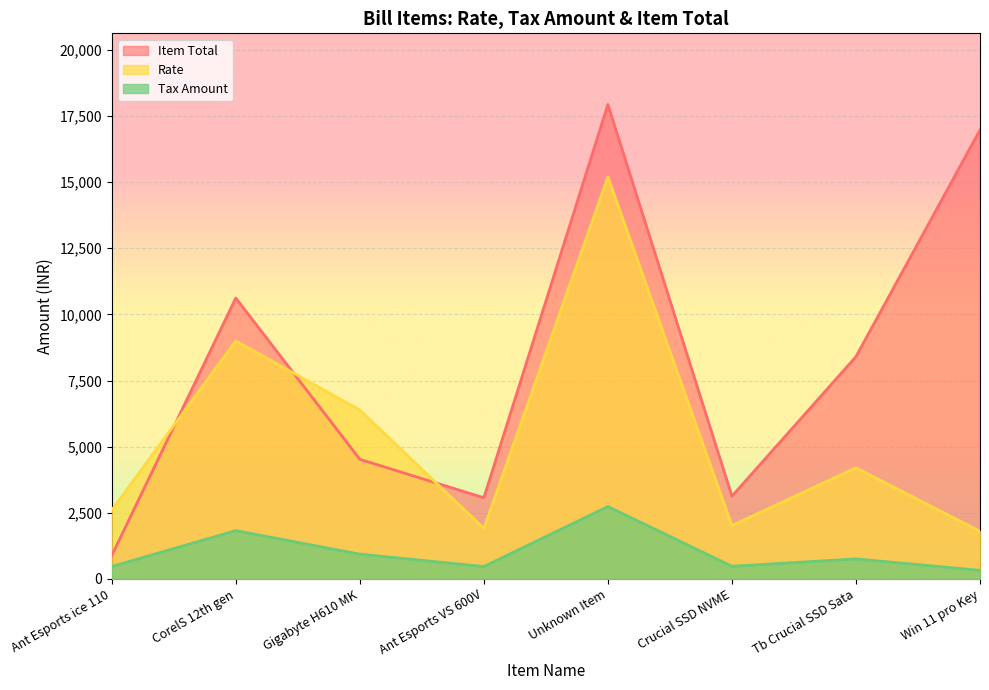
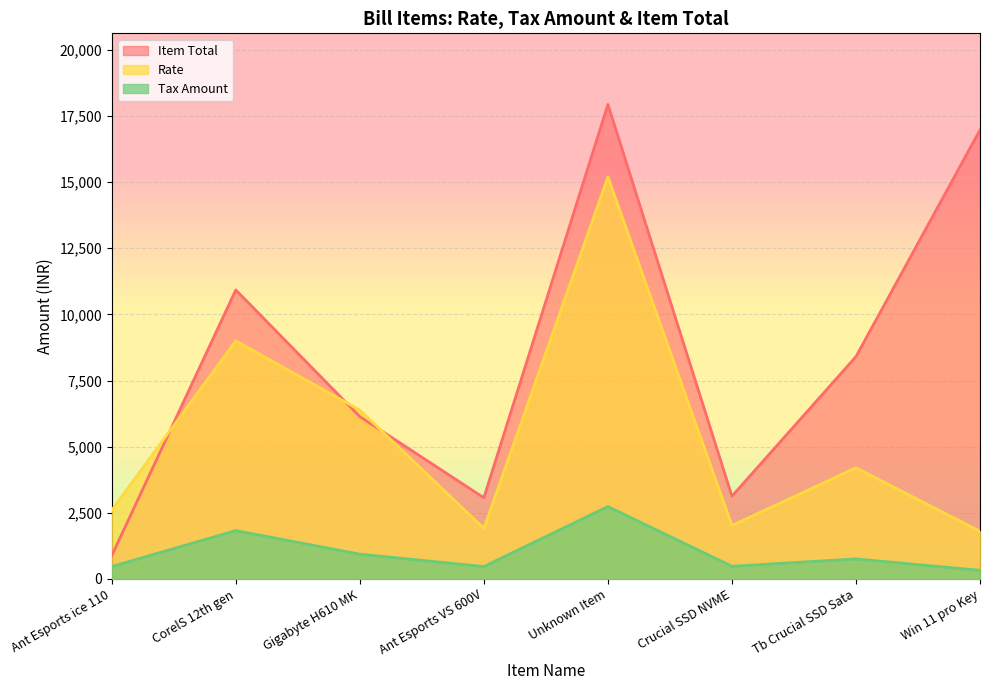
  {
    "Item Total": {
      "Ant Esports ice 110": "900",
-     "CorelS 12th gen": "10,600",
-     "Gigabyte H610 MK": "4,500",
+     "CorelS 12th gen": "10,900",
+     "Gigabyte H610 MK": "6,100",
      "Ant Esports VS 600V": "3,100",
      "Unknown Item": "17,900",
      "Crucial SSD NVME": "3,100",
      "Tb Crucial SSD Sata": "8,400",
      "Win 11 pro Key": "17,000"
    },
    "Rate": {
      "Ant Esports ice 110": "2,600",
      "CorelS 12th gen": "9,000",
      "Gigabyte H610 MK": "6,400",
      "Ant Esports VS 600V": "1,900",
      "Unknown Item": "15,200",
      "Crucial SSD NVME": "2,000",
      "Tb Crucial SSD Sata": "4,200",
      "Win 11 pro Key": "1,800"
    },
    "Tax Amount": {
      "Ant Esports ice 110": "500",
      "CorelS 12th gen": "1,800",
      "Gigabyte H610 MK": "900",
      "Ant Esports VS 600V": "500",
      "Unknown Item": "2,700",
      "Crucial SSD NVME": "500",
      "Tb Crucial SSD Sata": "800",
      "Win 11 pro Key": "300"
    }
  }
